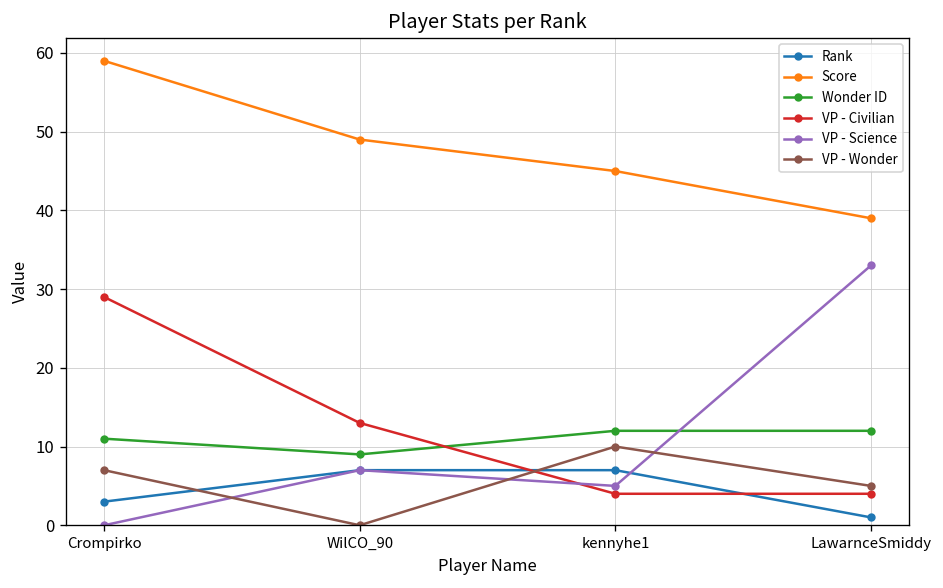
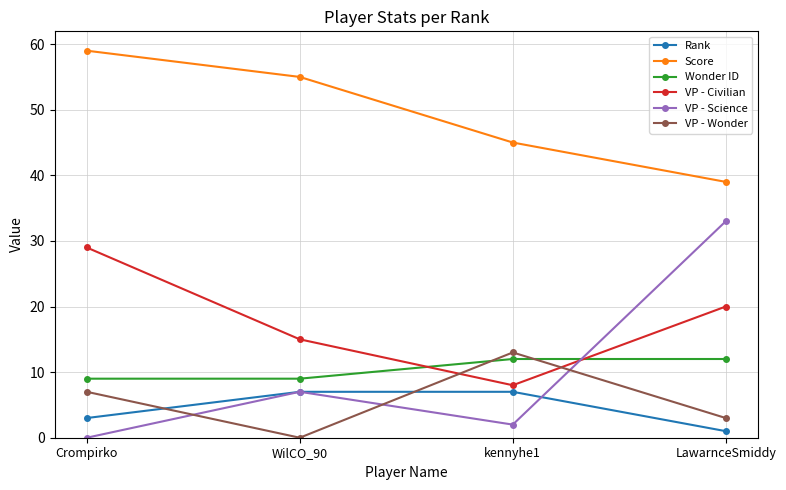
  {
    "Rank": {
      "Crompirko": 3,
      "kennyhe1": 7,
      "LawarnceSmiddy": 1
    },
    "Score": {
      "Crompirko": 59,
-     "WilCO_90": 49,
+     "WilCO_90": 55,
      "kennyhe1": 45,
      "LawarnceSmiddy": 39
    },
    "Wonder ID": {
-     "Crompirko": 11,
+     "Crompirko": 9,
      "WilCO_90": 9,
      "kennyhe1": 12,
      "LawarnceSmiddy": 12
    },
    "VP - Civilian": {
      "Crompirko": 29,
-     "WilCO_90": 13,
-     "kennyhe1": 4,
-     "LawarnceSmiddy": 4
+     "WilCO_90": 15,
+     "kennyhe1": 8,
+     "LawarnceSmiddy": 20
    },
    "VP - Science": {
      "Crompirko": 0,
-     "kennyhe1": 5,
+     "kennyhe1": 2,
      "LawarnceSmiddy": 33
    },
    "VP - Wonder": {
      "Crompirko": 7,
      "WilCO_90": 0,
-     "kennyhe1": 10,
-     "LawarnceSmiddy": 5
+     "kennyhe1": 13,
+     "LawarnceSmiddy": 3
    }
  }
